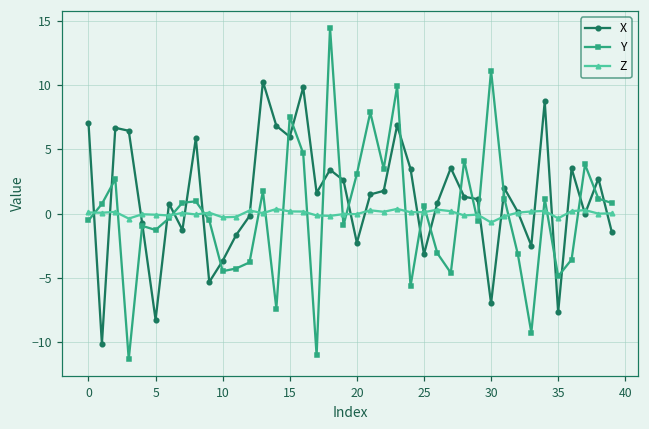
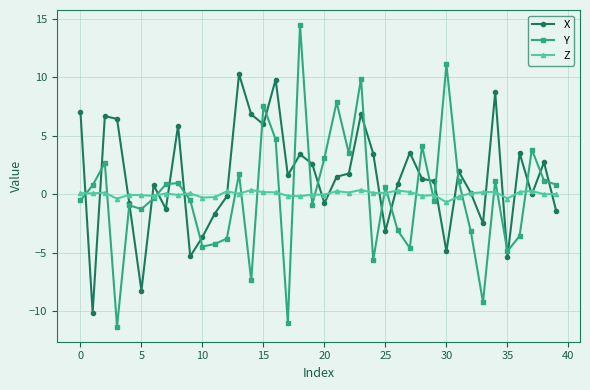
  {
    "X": {
      "0": 7.1,
      "5": -8.2,
      "10": -3.7,
      "15": 6.0,
-     "20": -2.3,
+     "20": -0.8,
      "25": -3.2,
-     "30": -7.0,
-     "35": -7.7
+     "30": -4.9,
+     "35": -5.4
    }
  }
